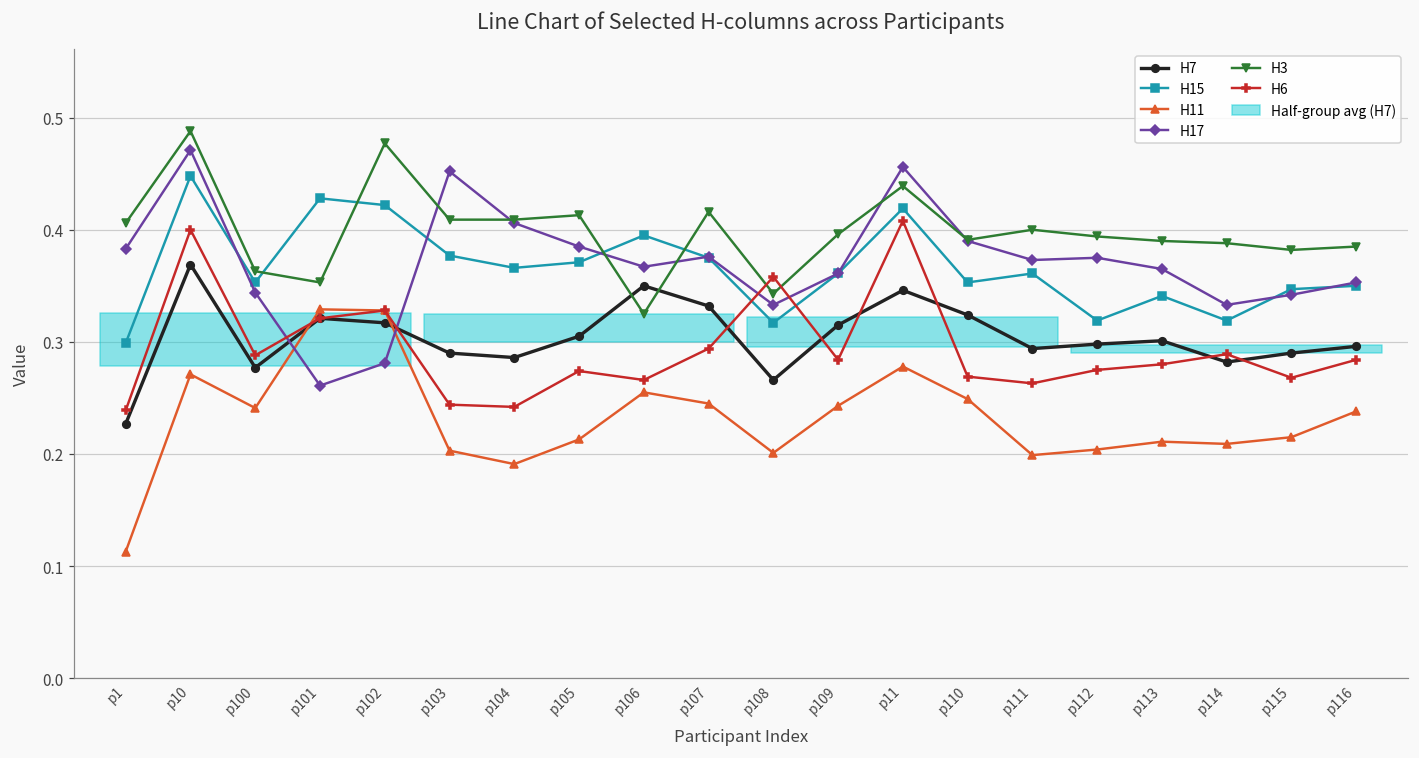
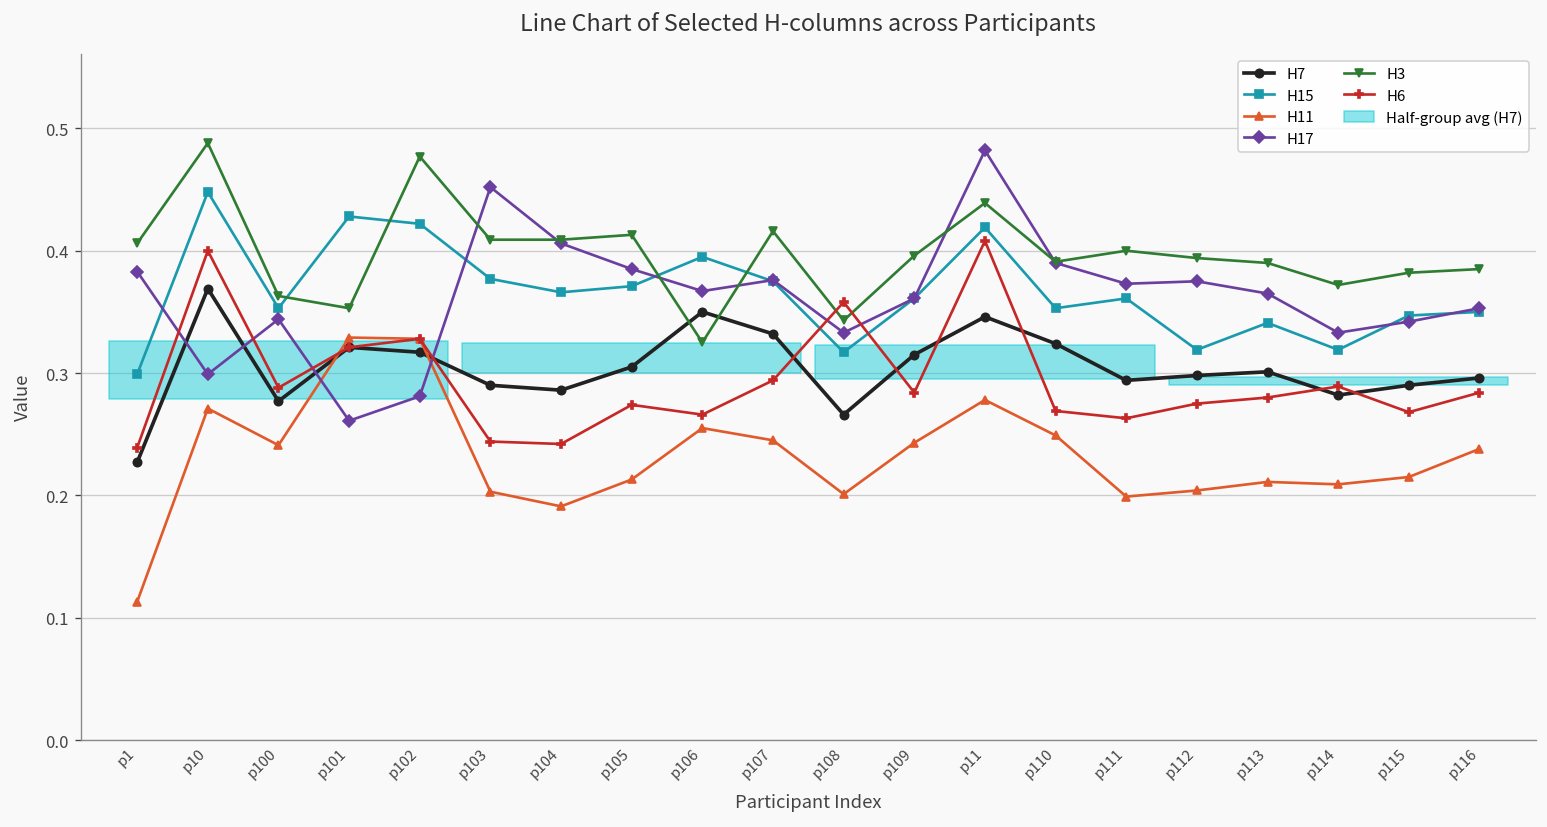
  {
    "H7": {
      "p1": 0.227,
      "p10": 0.369,
      "p100": 0.277,
      "p102": 0.317,
      "p103": 0.290,
      "p104": 0.286,
      "p105": 0.305,
      "p106": 0.350,
      "p107": 0.332,
      "p108": 0.266,
      "p109": 0.315,
      "p11": 0.346,
      "p110": 0.324,
      "p111": 0.294,
      "p112": 0.298,
      "p113": 0.301,
      "p114": 0.282,
      "p115": 0.290,
      "p116": 0.296
    },
    "H15": {
      "p1": 0.299,
      "p10": 0.448,
      "p100": 0.353,
      "p101": 0.428,
      "p102": 0.422,
      "p103": 0.377,
      "p104": 0.366,
      "p105": 0.371,
      "p106": 0.395,
      "p108": 0.317,
      "p11": 0.419,
      "p110": 0.353,
      "p111": 0.361,
      "p112": 0.319,
      "p113": 0.341,
      "p114": 0.319,
      "p115": 0.347,
      "p116": 0.350
    },
    "H17": {
      "p1": 0.383,
-     "p10": 0.471,
+     "p10": 0.299,
      "p100": 0.344,
      "p101": 0.261,
      "p102": 0.281,
      "p103": 0.452,
      "p104": 0.406,
      "p105": 0.385,
      "p106": 0.367,
      "p108": 0.333,
-     "p11": 0.456,
+     "p11": 0.482,
      "p111": 0.373,
      "p112": 0.375,
      "p113": 0.365,
      "p114": 0.333,
      "p115": 0.342,
      "p116": 0.353
    },
    "H3": {
      "p1": 0.406,
      "p10": 0.488,
      "p100": 0.363,
      "p101": 0.353,
      "p102": 0.477,
      "p103": 0.409,
      "p104": 0.409,
      "p105": 0.413,
      "p106": 0.325,
      "p107": 0.416,
      "p108": 0.343,
      "p109": 0.396,
      "p11": 0.439,
      "p111": 0.400,
      "p112": 0.394,
      "p113": 0.390,
-     "p114": 0.388,
+     "p114": 0.372,
      "p115": 0.382,
      "p116": 0.385
    }
  }
